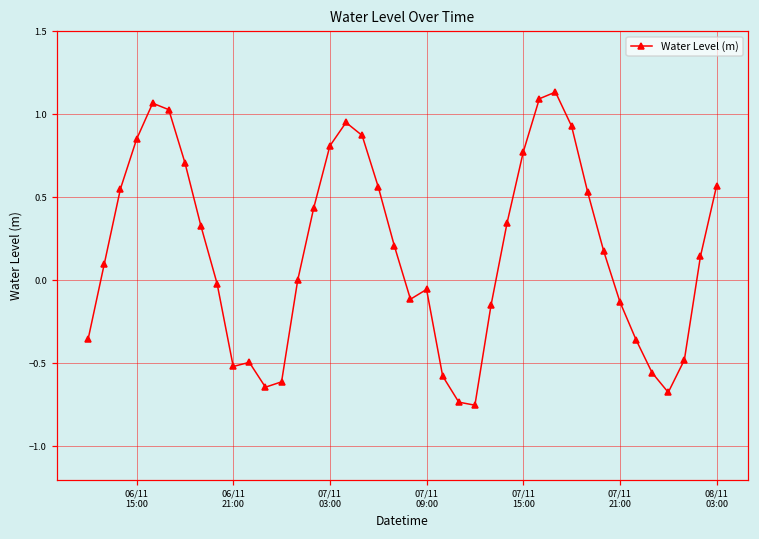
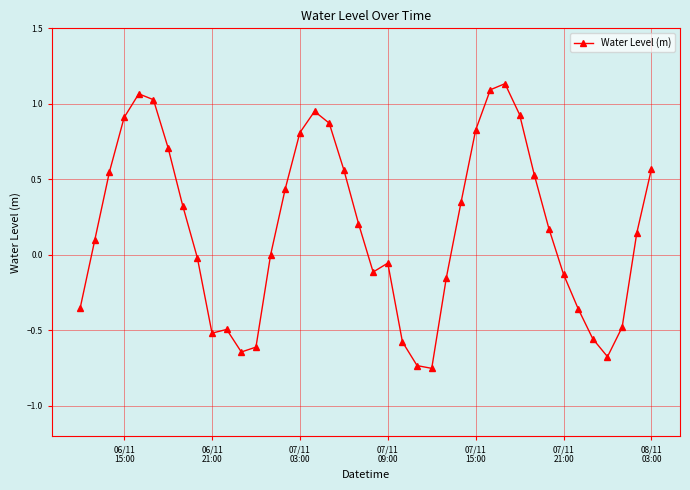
  {
-   "06/11 15:00": 0.85,
+   "06/11 15:00": 0.91,
    "06/11 21:00": -0.52,
    "07/11 03:00": 0.81,
    "07/11 09:00": -0.05,
-   "07/11 15:00": 0.77,
+   "07/11 15:00": 0.83,
    "07/11 21:00": -0.13,
    "08/11 03:00": 0.57
  }
